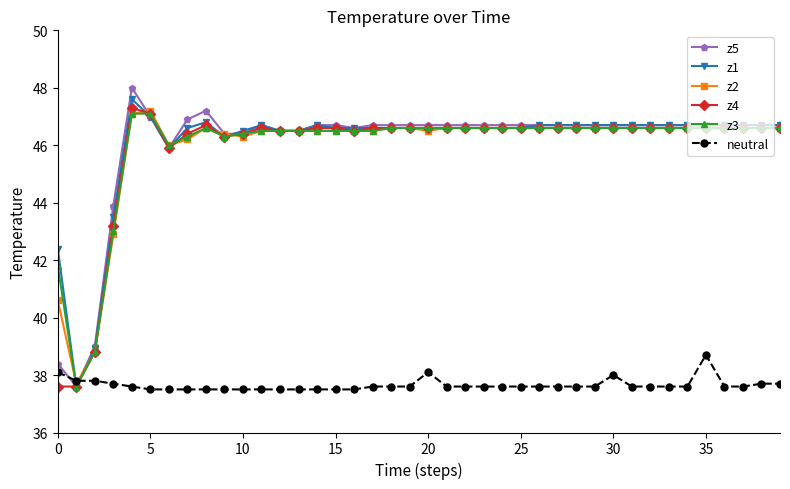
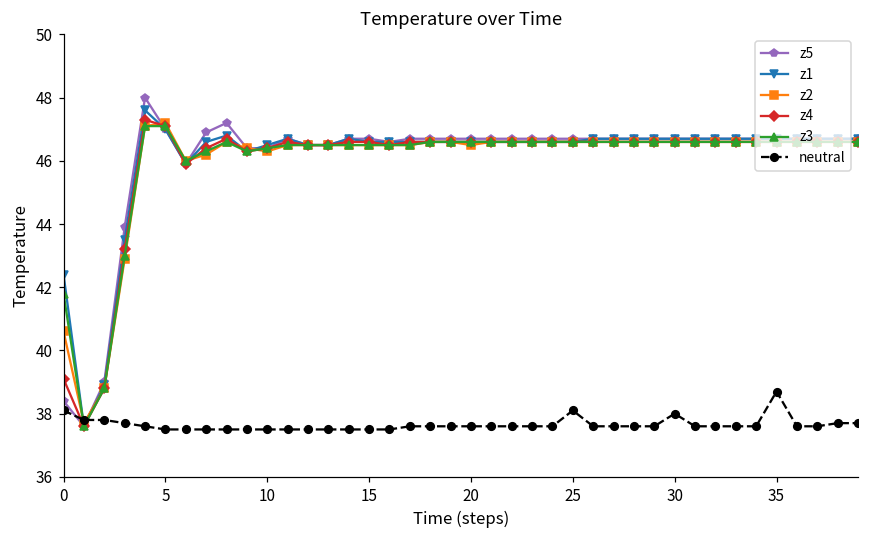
  {
    "z5": {
      "0": 38.4,
      "15": 46.7,
      "20": 46.7,
      "25": 46.7
    },
    "z1": {
      "0": 42.4,
      "10": 46.5
    },
    "z2": {
      "0": 40.6,
      "5": 47.2,
      "10": 46.3,
      "20": 46.5
    },
    "z4": {
-     "0": 37.6
+     "0": 39.1
    },
    "z3": {
      "0": 41.8
    },
    "neutral": {
      "0": 38.1,
      "5": 37.5,
      "10": 37.5,
      "15": 37.5,
-     "20": 38.1,
-     "25": 37.6,
+     "20": 37.6,
+     "25": 38.1,
      "30": 38.0,
      "35": 38.7
    }
  }
